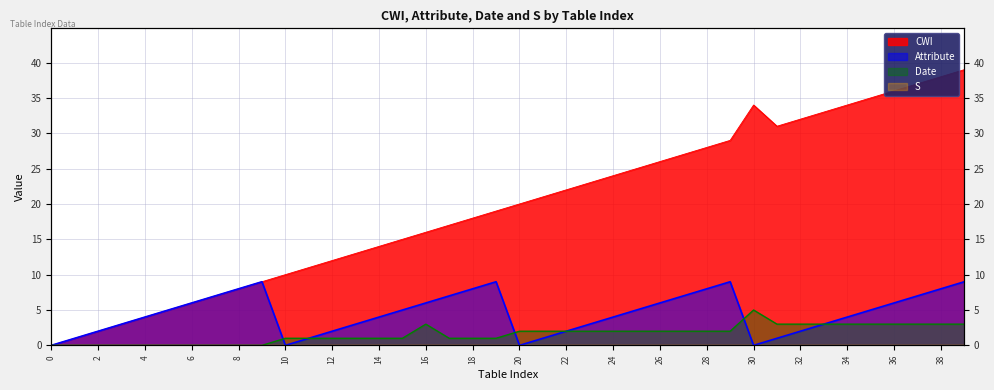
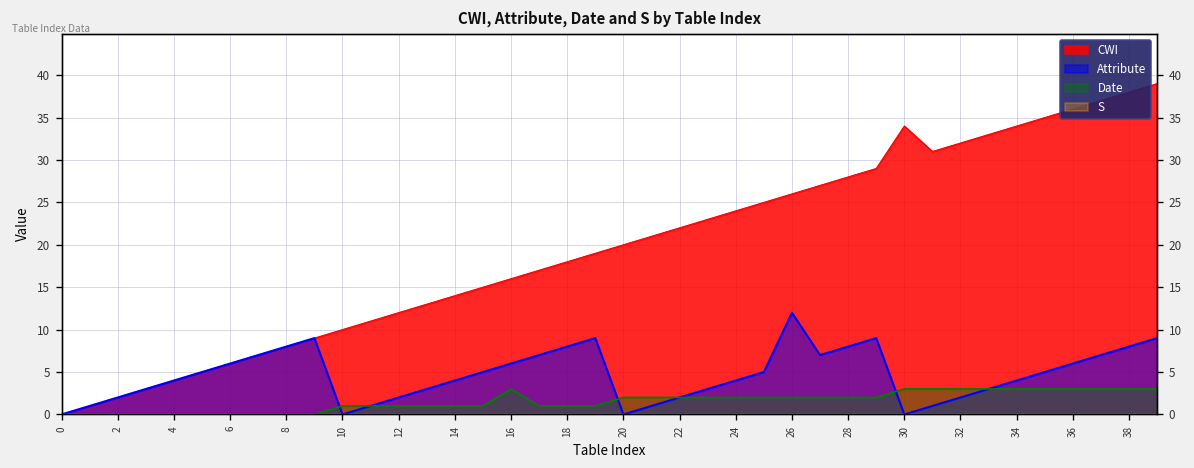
  {
    "CWI": {
      "10": 10,
      "12": 12,
      "14": 14,
      "16": 16,
      "18": 18,
      "20": 20,
      "22": 22,
      "24": 24,
      "26": 26,
      "28": 28,
      "30": 34,
      "32": 32,
      "34": 34
    },
    "Attribute": {
      "12": 2,
      "14": 4,
      "16": 6,
      "18": 8,
      "24": 4,
-     "26": 6,
+     "26": 12,
      "28": 8,
      "32": 2,
      "34": 4,
      "36": 6,
      "38": 8
    },
    "Date": {
      "10": 1,
      "12": 1,
      "14": 1,
      "16": 3,
      "18": 1,
      "20": 2,
      "24": 2,
      "26": 2,
      "28": 2,
-     "30": 5,
+     "30": 3,
      "32": 3,
      "34": 3,
      "36": 3,
      "38": 3
    },
    "S": {
      "12": 0,
      "14": 0,
      "16": 0,
      "18": 0,
      "22": 0,
      "24": 0,
      "26": 0,
      "28": 0,
      "32": 0,
      "34": 0,
      "36": 0,
      "38": 0
    }
  }
